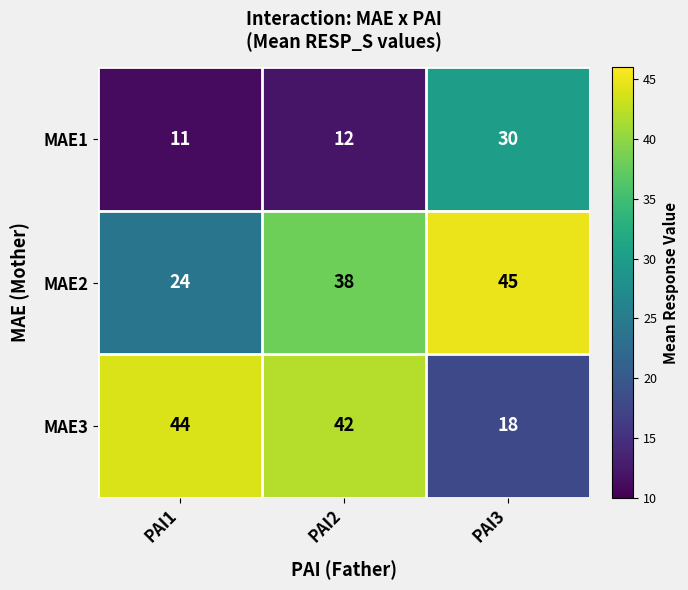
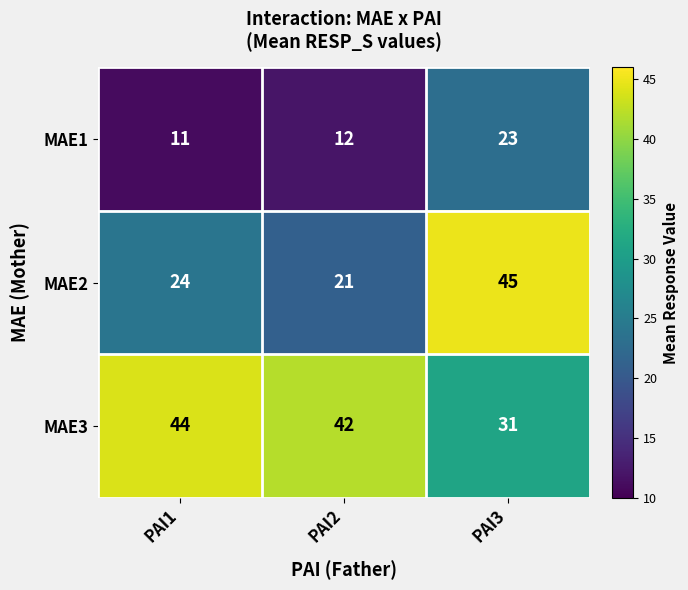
  {
    "MAE1": {
      "PAI1": 11,
      "PAI2": 12,
-     "PAI3": 30
+     "PAI3": 23
    },
    "MAE2": {
      "PAI1": 24,
-     "PAI2": 38,
+     "PAI2": 21,
      "PAI3": 45
    },
    "MAE3": {
      "PAI1": 44,
      "PAI2": 42,
-     "PAI3": 18
+     "PAI3": 31
    }
  }
